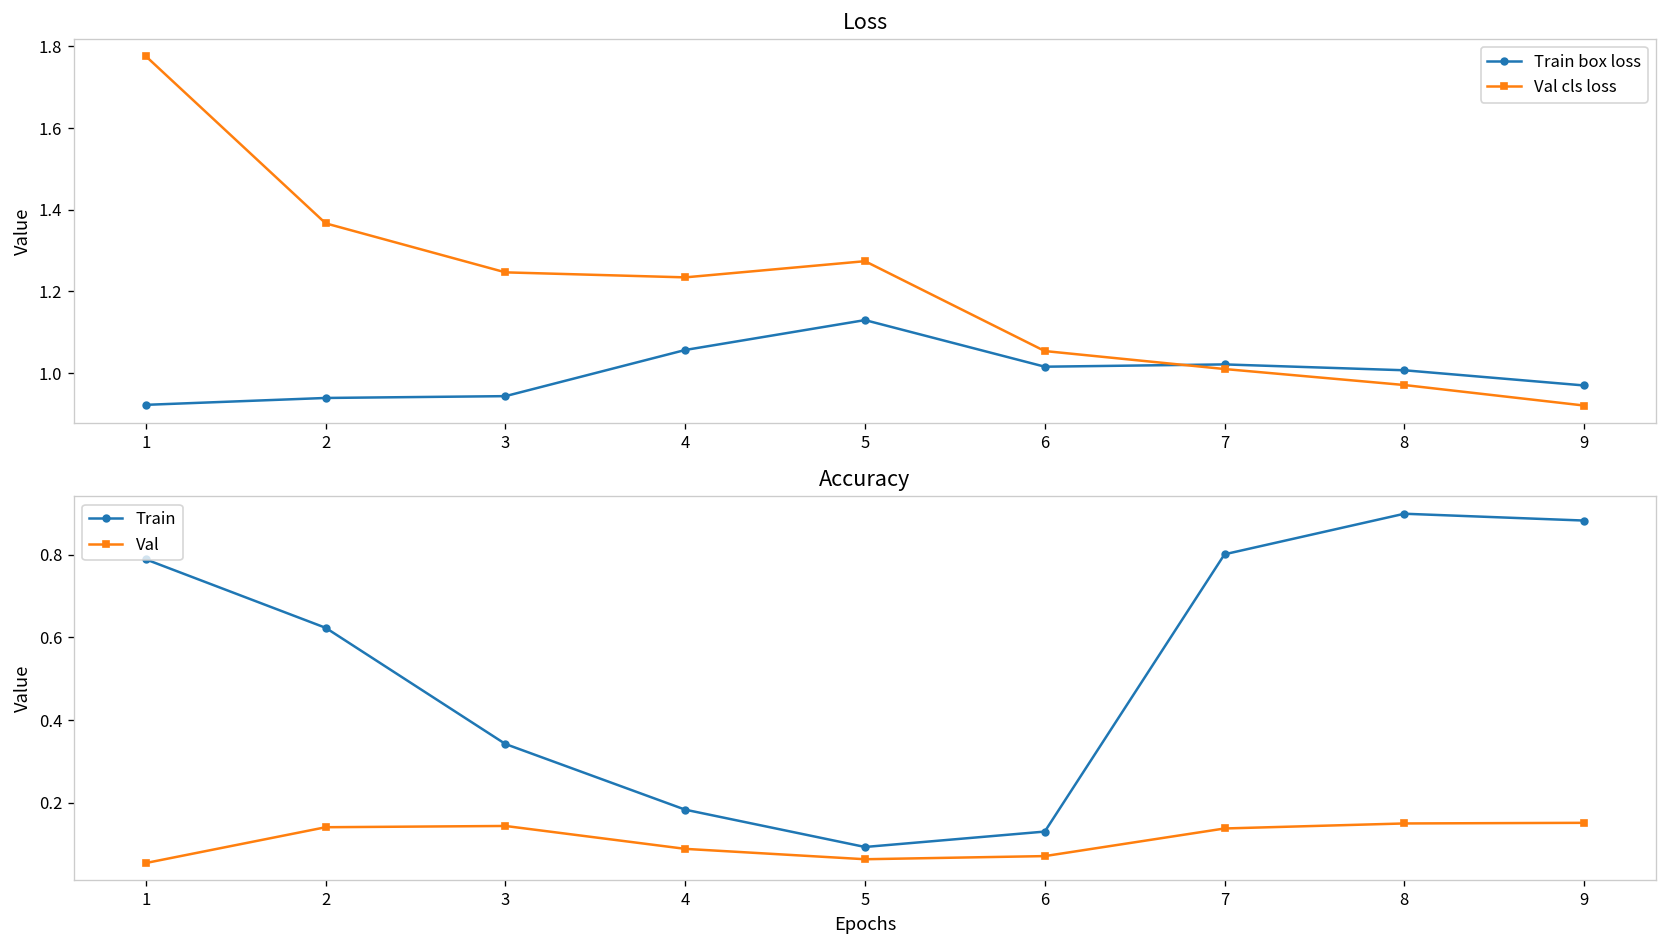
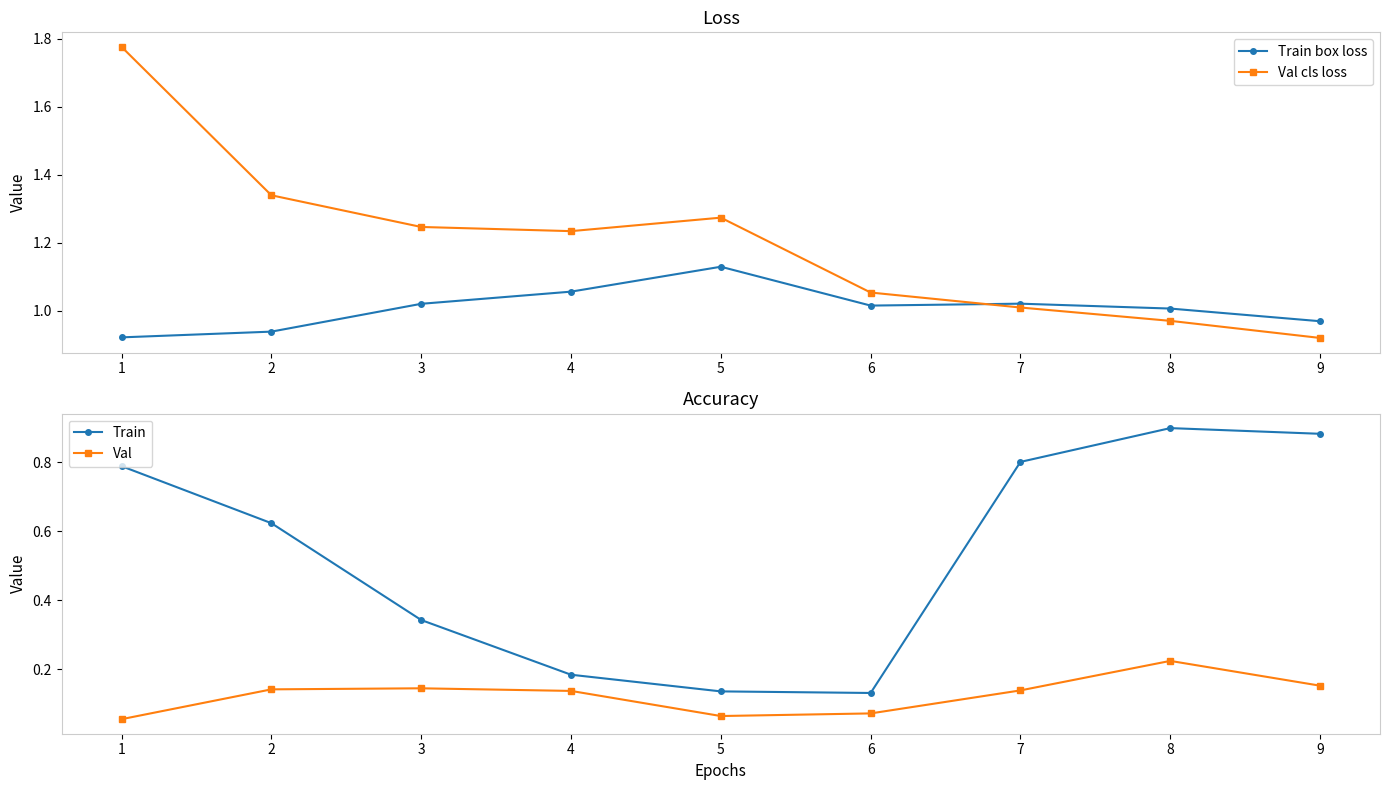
  {
    "Loss": {
      "Train box loss": {
        "1": 0.92,
        "2": 0.94,
-       "3": 0.94,
+       "3": 1.02,
        "4": 1.06,
        "5": 1.13,
        "6": 1.02,
        "7": 1.02,
        "8": 1.01,
        "9": 0.97
      },
      "Val cls loss": {
        "1": 1.78,
-       "2": 1.37,
+       "2": 1.34,
        "3": 1.25,
        "4": 1.23,
        "5": 1.27,
        "6": 1.05,
        "7": 1.01,
        "8": 0.97,
        "9": 0.92
      }
    },
    "Accuracy": {
      "Train": {
        "2": 0.62,
        "3": 0.34,
        "4": 0.18,
-       "5": 0.09,
+       "5": 0.14,
        "6": 0.13,
        "7": 0.80,
        "8": 0.90,
        "9": 0.88
      },
      "Val": {
        "1": 0.05,
        "2": 0.14,
        "3": 0.14,
-       "4": 0.09,
+       "4": 0.14,
        "5": 0.06,
        "6": 0.07,
        "7": 0.14,
-       "8": 0.15,
+       "8": 0.22,
        "9": 0.15
      }
    }
  }
